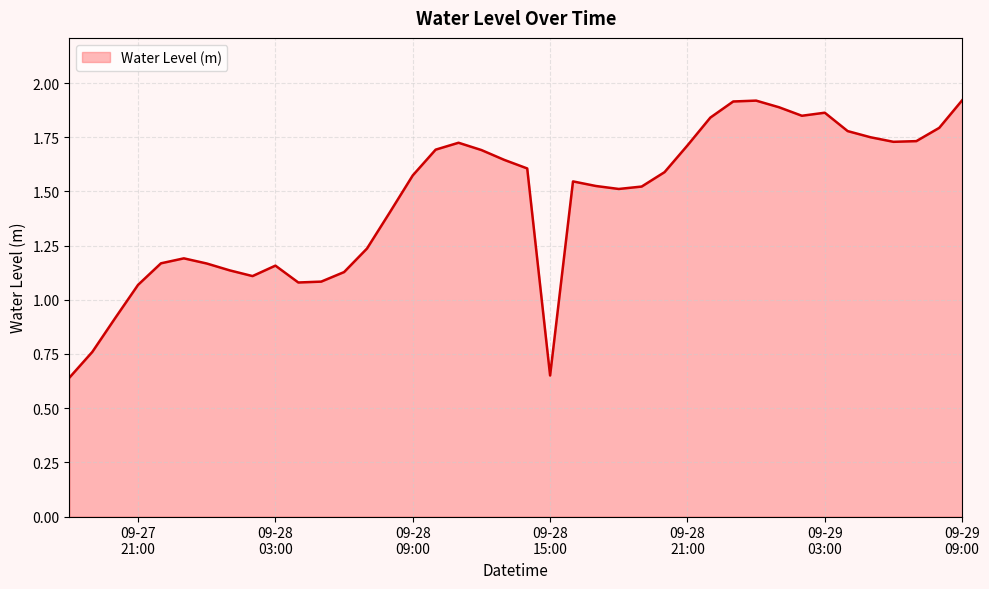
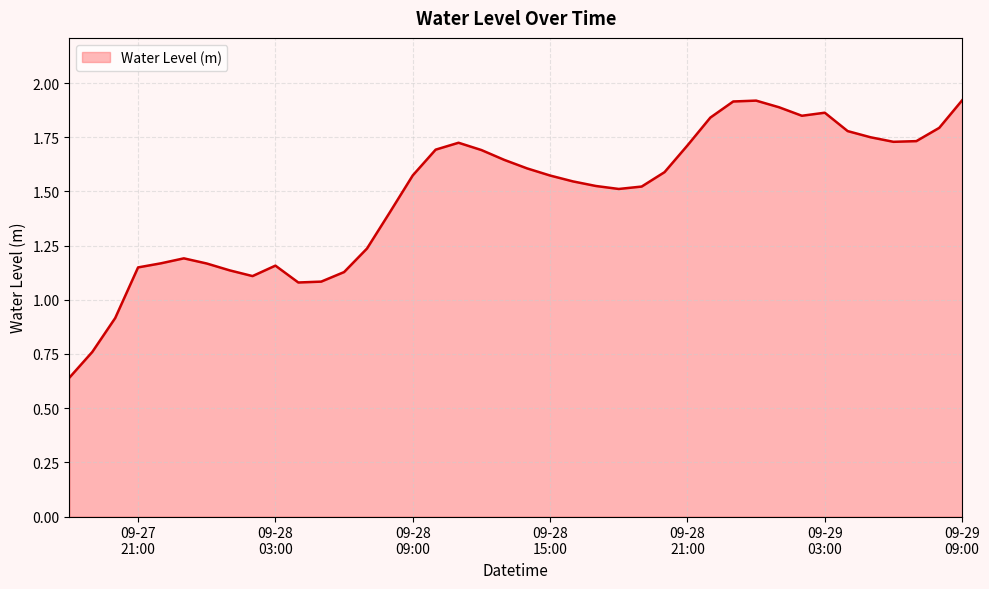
  {
-   "09-27 21:00": 1.07,
+   "09-27 21:00": 1.15,
    "09-28 03:00": 1.16,
    "09-28 09:00": 1.57,
-   "09-28 15:00": 0.65,
+   "09-28 15:00": 1.57,
    "09-28 21:00": 1.71,
    "09-29 03:00": 1.86,
    "09-29 09:00": 1.92
  }
